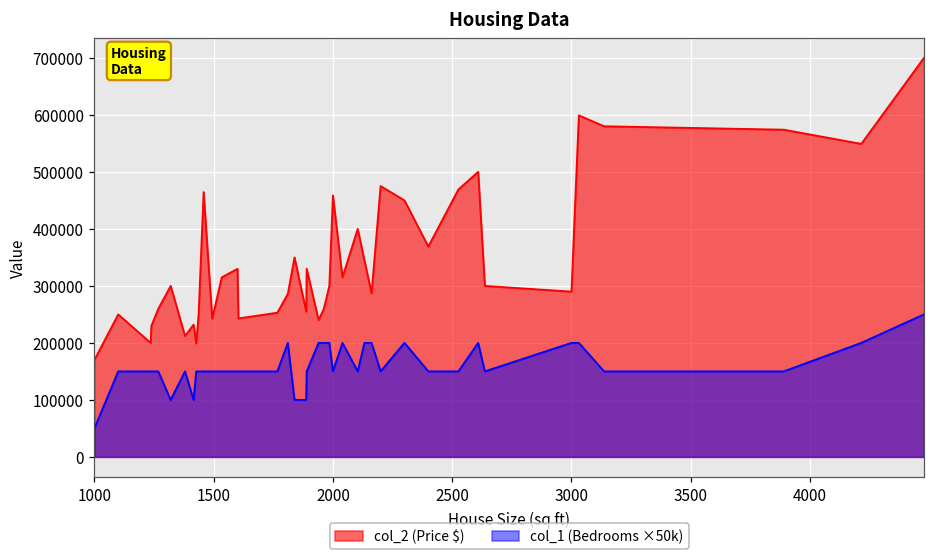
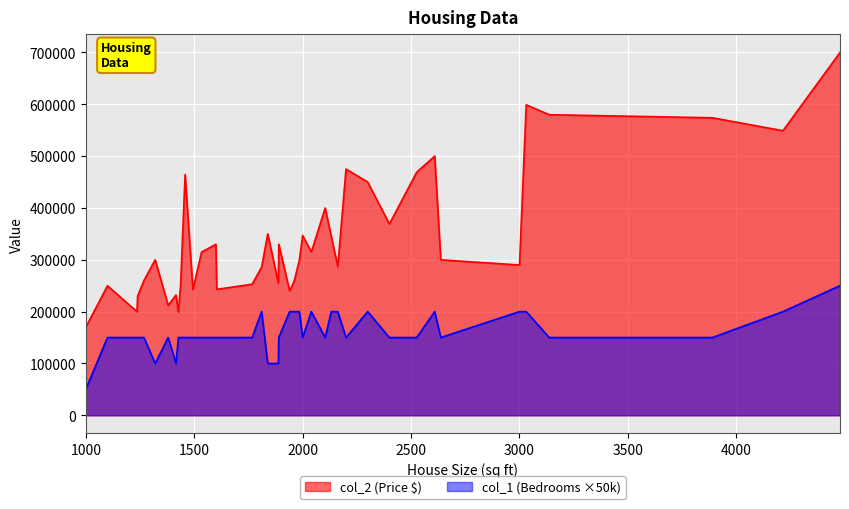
  {
    "col_2 (Price $)": {
      "1000": 170000,
-     "2000": 460000,
+     "2000": 350000,
      "3000": 290000
    },
    "col_1 (Bedrooms ×50k)": {
      "1000": 50000,
      "2000": 150000,
      "3000": 200000
    }
  }
